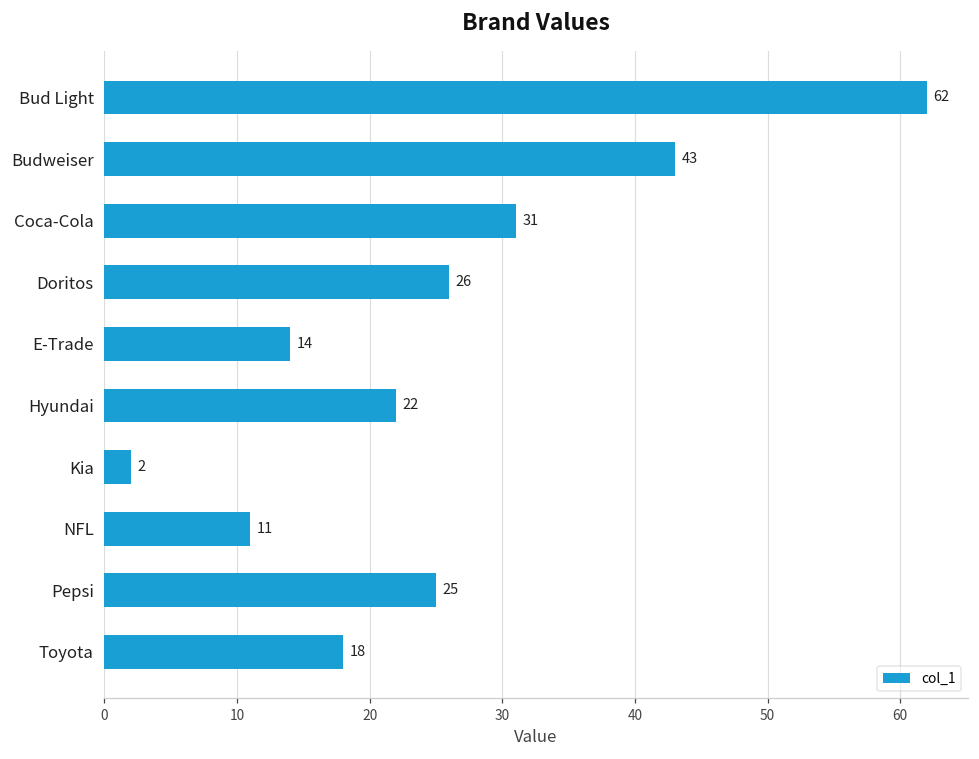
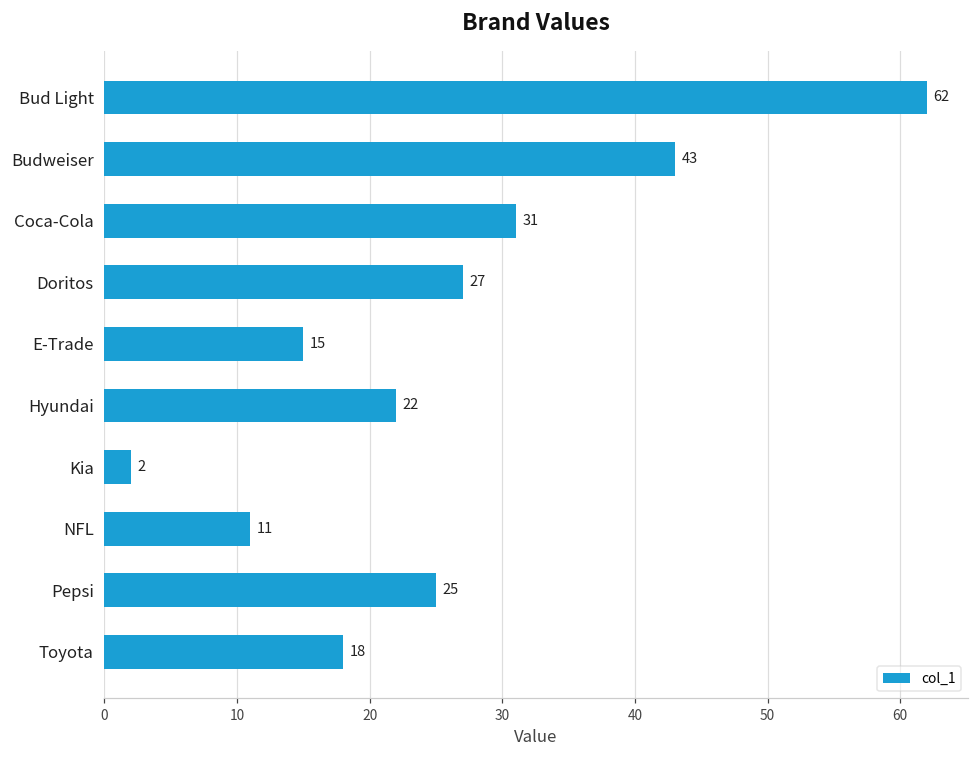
  {
    "Bud Light": 62,
    "Budweiser": 43,
    "Coca-Cola": 31,
-   "Doritos": 26,
-   "E-Trade": 14,
+   "Doritos": 27,
+   "E-Trade": 15,
    "Hyundai": 22,
    "Kia": 2,
    "NFL": 11,
    "Pepsi": 25,
    "Toyota": 18
  }
